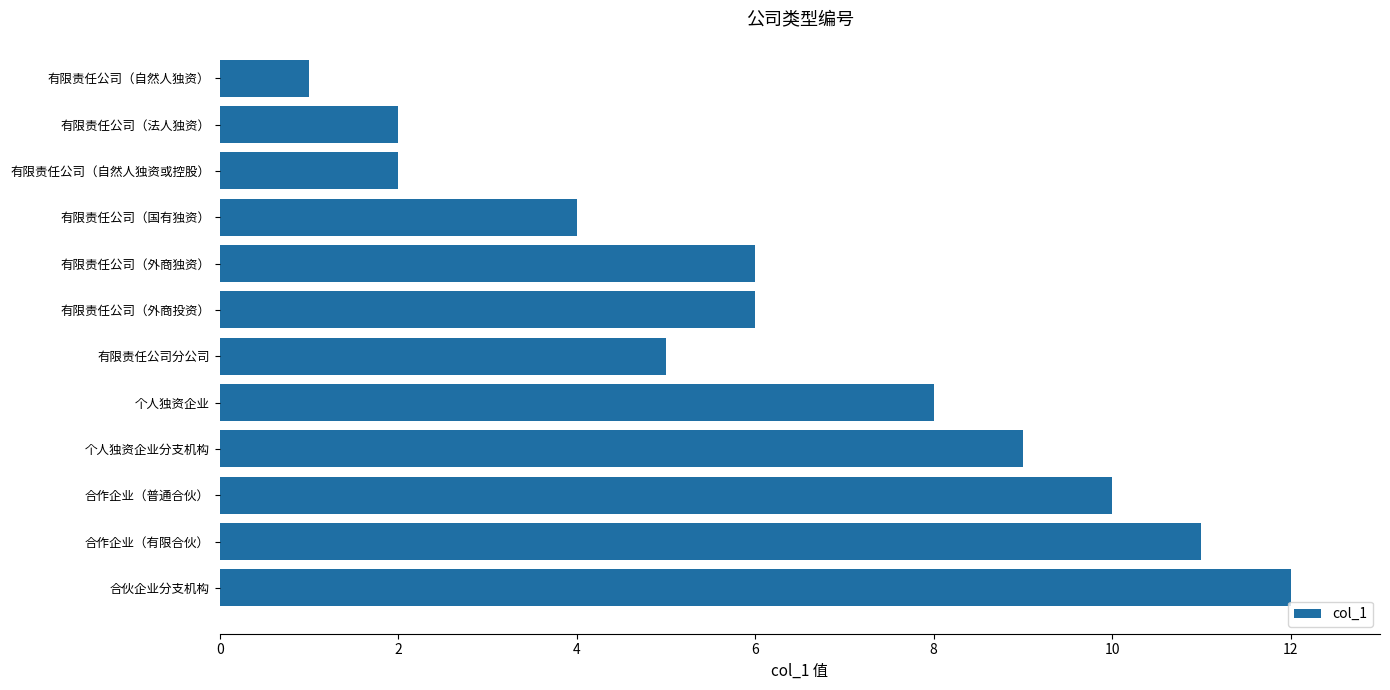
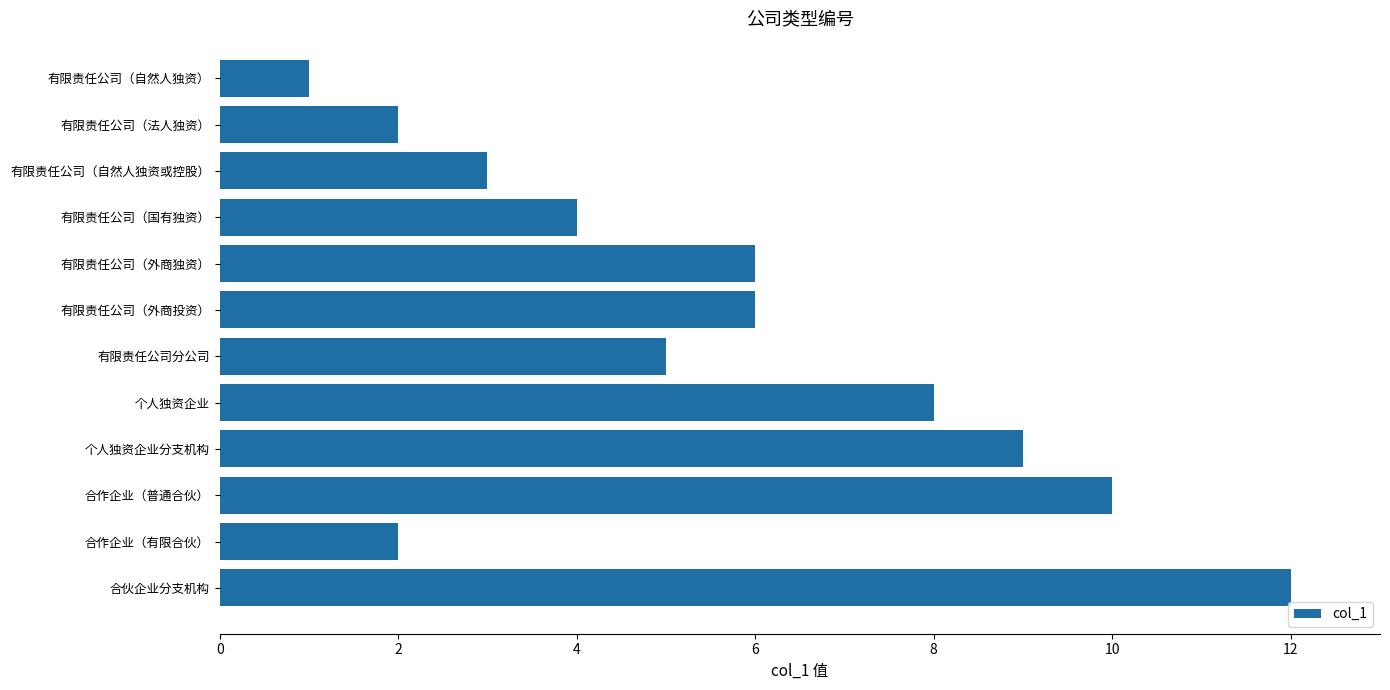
  {
    "有限责任公司（自然人独资）": 1,
    "有限责任公司（法人独资）": 2,
-   "有限责任公司（自然人独资或控股）": 2,
+   "有限责任公司（自然人独资或控股）": 3,
    "有限责任公司（国有独资）": 4,
    "有限责任公司（外商独资）": 6,
    "有限责任公司（外商投资）": 6,
    "有限责任公司分公司": 5,
    "个人独资企业": 8,
    "个人独资企业分支机构": 9,
    "合作企业（普通合伙）": 10,
-   "合作企业（有限合伙）": 11,
+   "合作企业（有限合伙）": 2,
    "合伙企业分支机构": 12
  }
